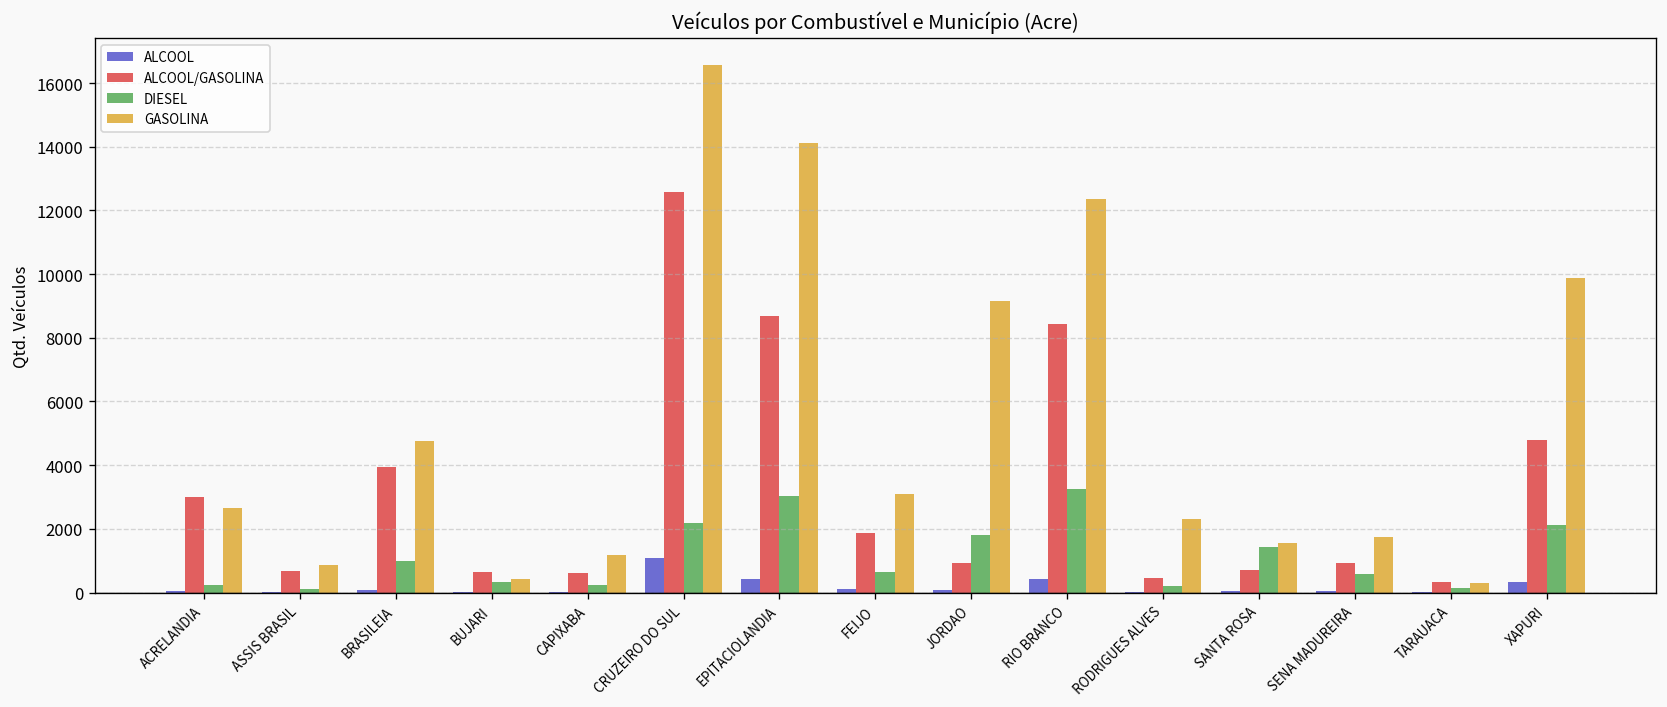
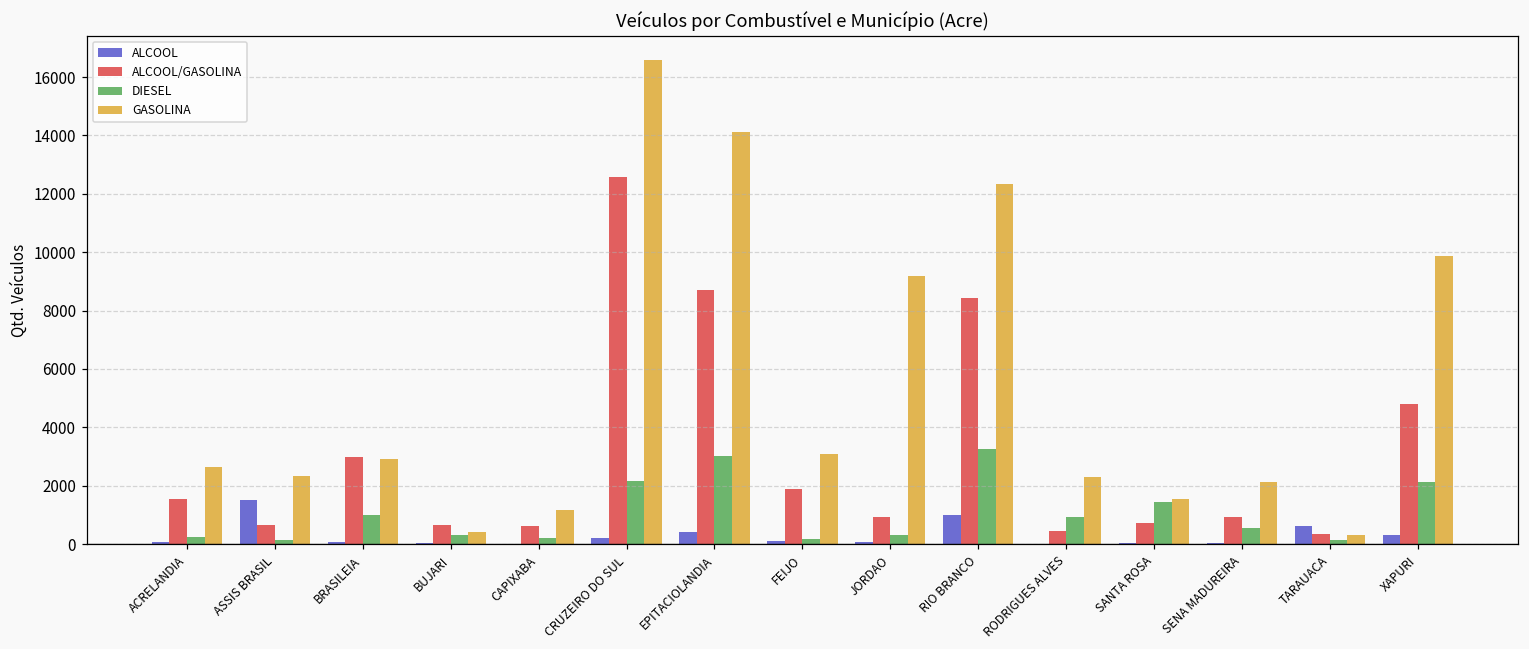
  {
    "ALCOOL": {
-     "ASSIS BRASIL": 0,
-     "CRUZEIRO DO SUL": 1100,
+     "ASSIS BRASIL": 1500,
+     "CRUZEIRO DO SUL": 200,
      "EPITACIOLANDIA": 400,
      "FEIJO": 100,
-     "RIO BRANCO": 400,
-     "TARAUACA": 0,
+     "RIO BRANCO": 1000,
+     "TARAUACA": 600,
      "XAPURI": 300
    },
    "ALCOOL/GASOLINA": {
-     "ACRELANDIA": 3000,
+     "ACRELANDIA": 1500,
      "ASSIS BRASIL": 700,
-     "BRASILEIA": 3900,
+     "BRASILEIA": 3000,
      "BUJARI": 600,
      "CAPIXABA": 600,
      "CRUZEIRO DO SUL": 12600,
      "EPITACIOLANDIA": 8700,
      "FEIJO": 1900,
      "JORDAO": 900,
      "RIO BRANCO": 8400,
      "RODRIGUES ALVES": 500,
      "SANTA ROSA": 700,
      "SENA MADUREIRA": 900,
      "TARAUACA": 300,
      "XAPURI": 4800
    },
    "DIESEL": {
      "ACRELANDIA": 200,
      "ASSIS BRASIL": 100,
      "BRASILEIA": 1000,
      "BUJARI": 300,
      "CAPIXABA": 200,
      "CRUZEIRO DO SUL": 2200,
      "EPITACIOLANDIA": 3000,
-     "FEIJO": 700,
-     "JORDAO": 1800,
+     "FEIJO": 200,
+     "JORDAO": 300,
      "RIO BRANCO": 3200,
-     "RODRIGUES ALVES": 200,
+     "RODRIGUES ALVES": 900,
      "SANTA ROSA": 1400,
      "SENA MADUREIRA": 600,
      "TARAUACA": 100,
      "XAPURI": 2100
    },
    "GASOLINA": {
      "ACRELANDIA": 2600,
-     "ASSIS BRASIL": 900,
-     "BRASILEIA": 4800,
+     "ASSIS BRASIL": 2300,
+     "BRASILEIA": 2900,
      "BUJARI": 400,
      "CAPIXABA": 1200,
      "CRUZEIRO DO SUL": 16600,
      "EPITACIOLANDIA": 14100,
      "FEIJO": 3100,
      "JORDAO": 9200,
      "RIO BRANCO": 12300,
      "RODRIGUES ALVES": 2300,
      "SANTA ROSA": 1500,
-     "SENA MADUREIRA": 1700,
+     "SENA MADUREIRA": 2100,
      "TARAUACA": 300,
      "XAPURI": 9900
    }
  }
